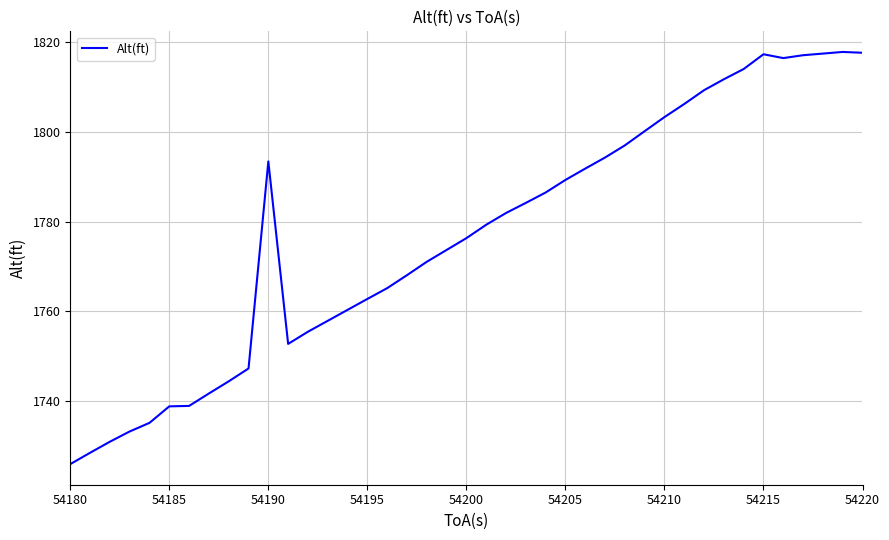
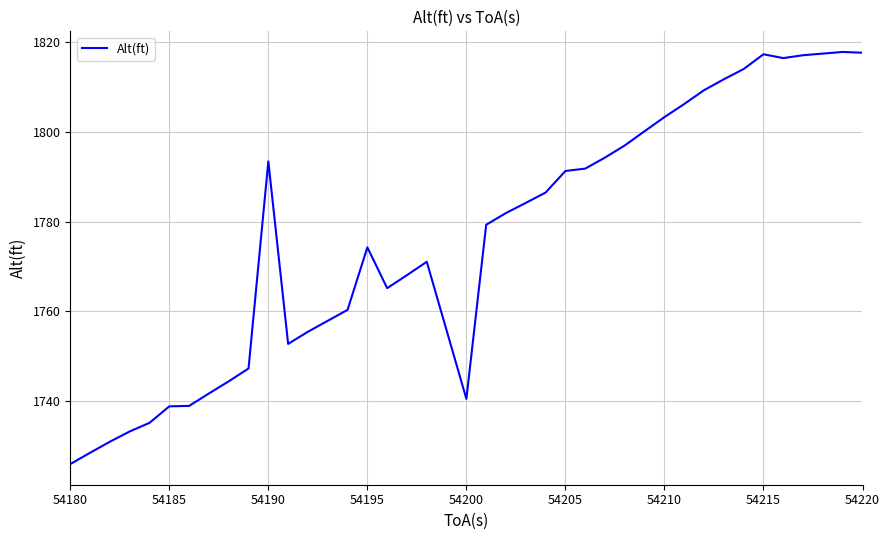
  {
    "54180": 1726,
    "54185": 1739,
    "54190": 1793,
-   "54195": 1763,
-   "54200": 1776,
-   "54205": 1789,
+   "54195": 1774,
+   "54200": 1740,
+   "54205": 1791,
    "54210": 1803,
    "54215": 1817,
    "54220": 1818
  }
